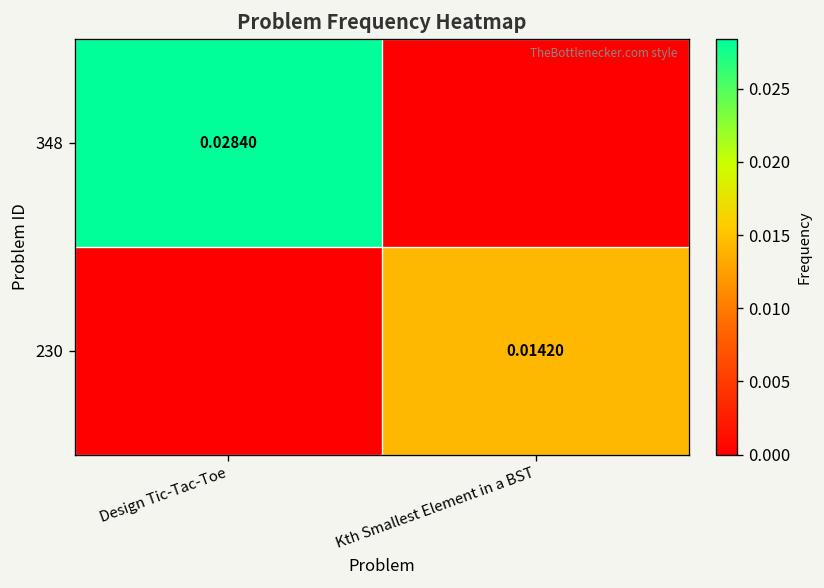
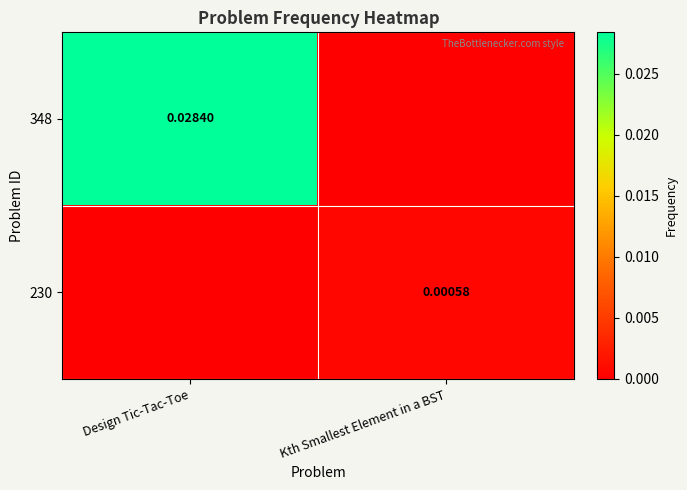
  {
    "348": {
      "Design Tic-Tac-Toe": 0.02840
    },
    "230": {
-     "Kth Smallest Element in a BST": 0.01420
+     "Kth Smallest Element in a BST": 0.00058
    }
  }
